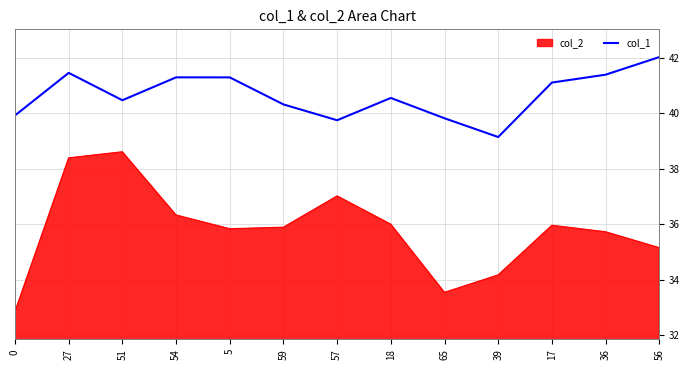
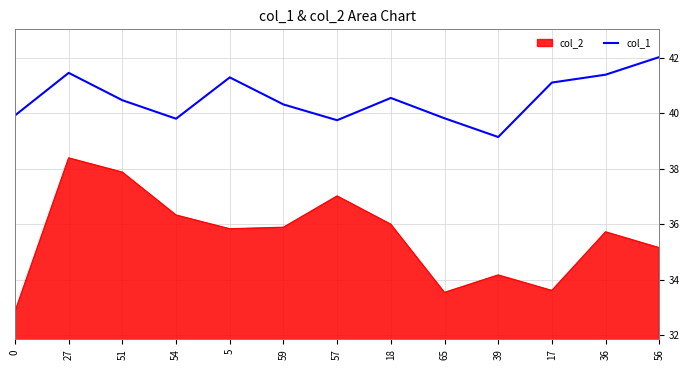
  {
    "col_2": {
      "0": 32.9,
      "27": 38.4,
-     "51": 38.6,
+     "51": 37.9,
      "54": 36.3,
      "5": 35.8,
      "59": 35.9,
      "57": 37.0,
      "18": 36.0,
      "65": 33.5,
      "39": 34.2,
-     "17": 36.0,
+     "17": 33.6,
      "36": 35.7,
      "56": 35.2
    },
    "col_1": {
      "0": 39.9,
      "27": 41.5,
      "51": 40.5,
-     "54": 41.3,
+     "54": 39.8,
      "5": 41.3,
      "59": 40.3,
      "57": 39.7,
      "18": 40.6,
      "65": 39.8,
      "39": 39.1,
      "17": 41.1,
      "36": 41.4,
      "56": 42.0
    }
  }
